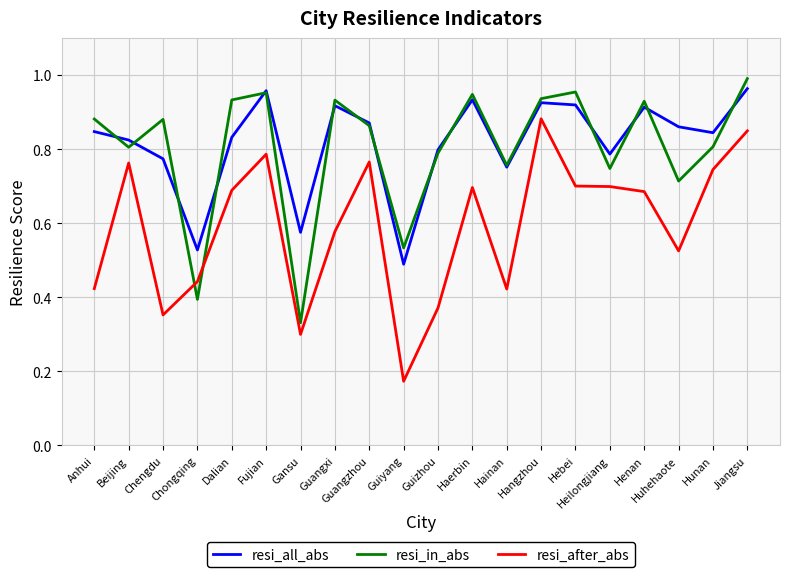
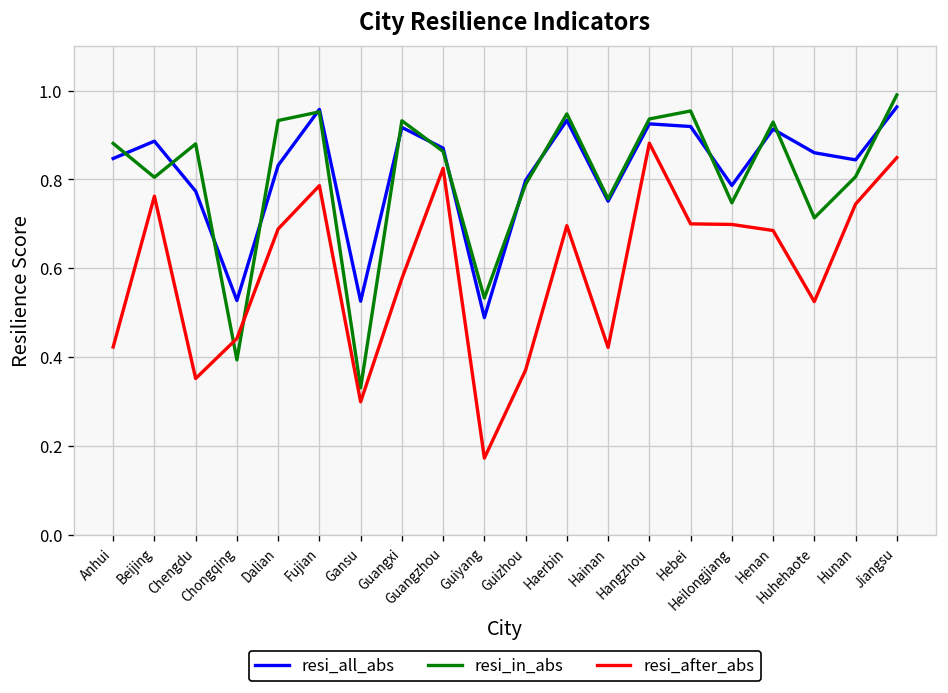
  {
    "resi_all_abs": {
      "Anhui": 0.85,
-     "Beijing": 0.82,
+     "Beijing": 0.89,
      "Chengdu": 0.77,
      "Chongqing": 0.53,
      "Dalian": 0.83,
-     "Gansu": 0.58,
+     "Gansu": 0.53,
      "Guangxi": 0.92,
      "Guangzhou": 0.87,
      "Guiyang": 0.49,
      "Guizhou": 0.80,
      "Haerbin": 0.93,
      "Hangzhou": 0.93,
      "Hebei": 0.92,
      "Heilongjiang": 0.79,
      "Henan": 0.91,
      "Huhehaote": 0.86,
      "Hunan": 0.84,
      "Jiangsu": 0.96
    },
    "resi_in_abs": {
      "Anhui": 0.88,
      "Beijing": 0.80,
      "Chengdu": 0.88,
      "Chongqing": 0.39,
      "Dalian": 0.93,
      "Gansu": 0.33,
      "Guangxi": 0.93,
      "Guangzhou": 0.86,
      "Guiyang": 0.53,
      "Guizhou": 0.79,
      "Haerbin": 0.95,
      "Hangzhou": 0.94,
      "Hebei": 0.95,
      "Heilongjiang": 0.75,
      "Henan": 0.93,
      "Huhehaote": 0.71,
      "Hunan": 0.81,
      "Jiangsu": 0.99
    },
    "resi_after_abs": {
      "Anhui": 0.42,
      "Beijing": 0.76,
      "Chengdu": 0.35,
      "Chongqing": 0.44,
      "Dalian": 0.69,
      "Fujian": 0.79,
      "Gansu": 0.30,
      "Guangxi": 0.58,
-     "Guangzhou": 0.77,
+     "Guangzhou": 0.83,
      "Guiyang": 0.17,
      "Guizhou": 0.37,
      "Haerbin": 0.70,
      "Hainan": 0.42,
      "Hangzhou": 0.88,
      "Hebei": 0.70,
      "Heilongjiang": 0.70,
      "Henan": 0.69,
      "Huhehaote": 0.53,
      "Hunan": 0.74,
      "Jiangsu": 0.85
    }
  }
